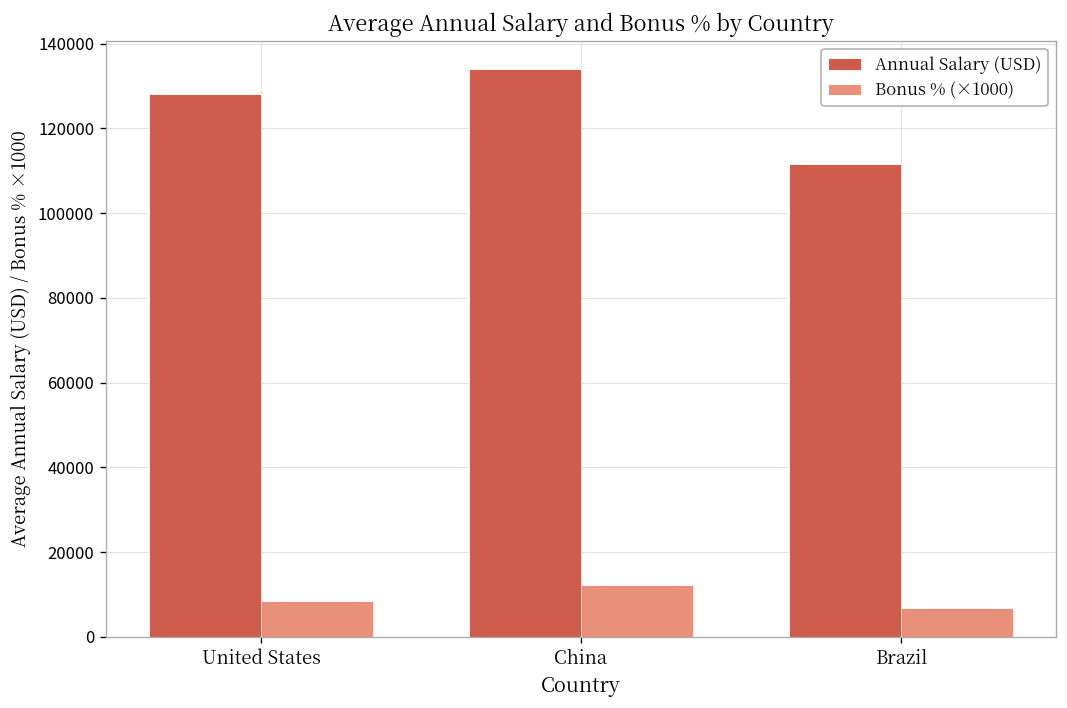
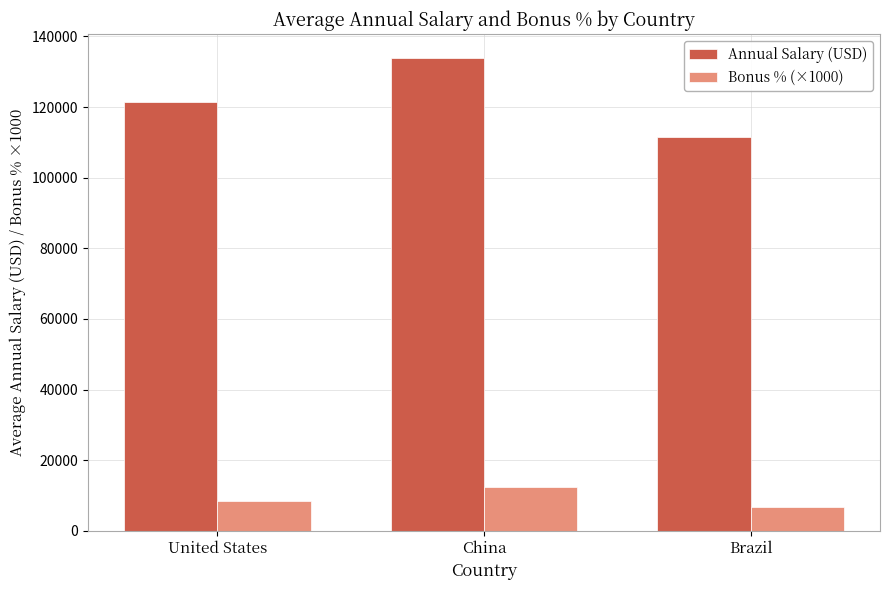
  {
    "Annual Salary (USD)": {
-     "United States": 128000,
+     "United States": 121000,
      "China": 134000,
      "Brazil": 112000
    },
    "Bonus % (×1000)": {
      "United States": 9000,
      "China": 12000,
      "Brazil": 7000
    }
  }
